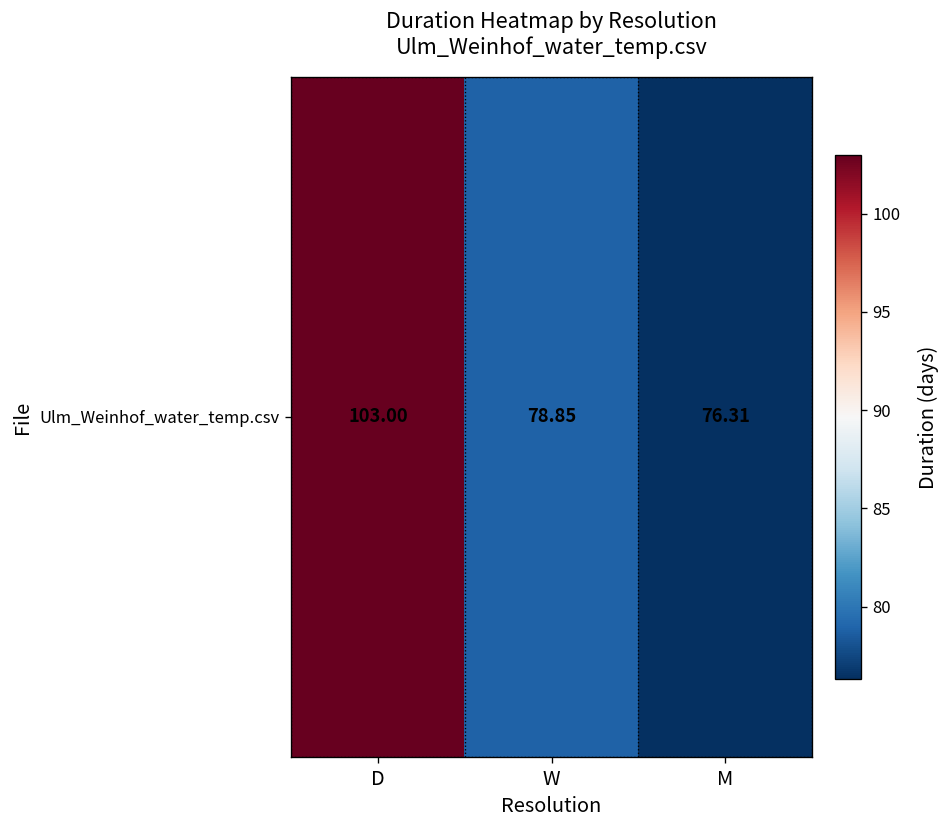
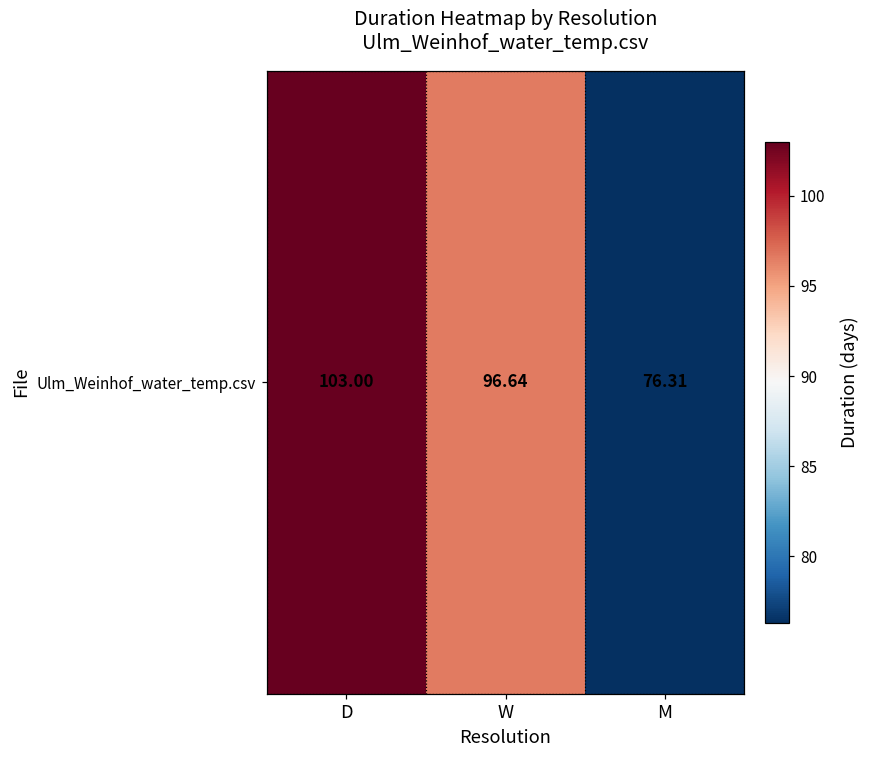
  {
    "Ulm_Weinhof_water_temp.csv": {
      "D": 103.00,
-     "W": 78.85,
+     "W": 96.64,
      "M": 76.31
    }
  }
